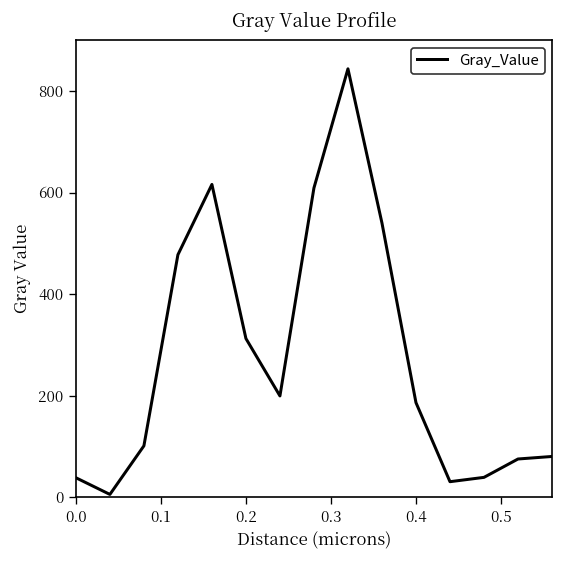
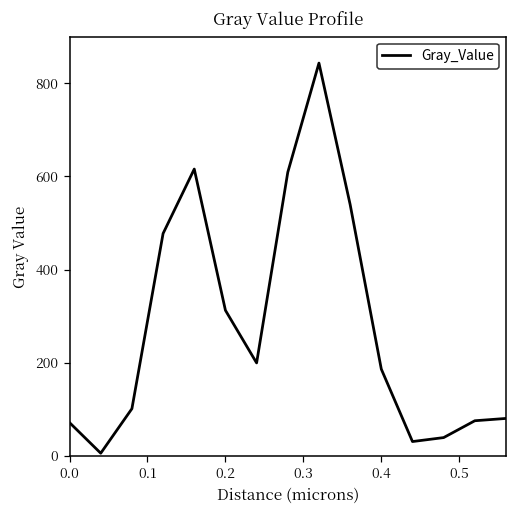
  {
-   "0.0": 40,
+   "0.0": 70,
    "0.2": 310,
    "0.4": 190
  }
